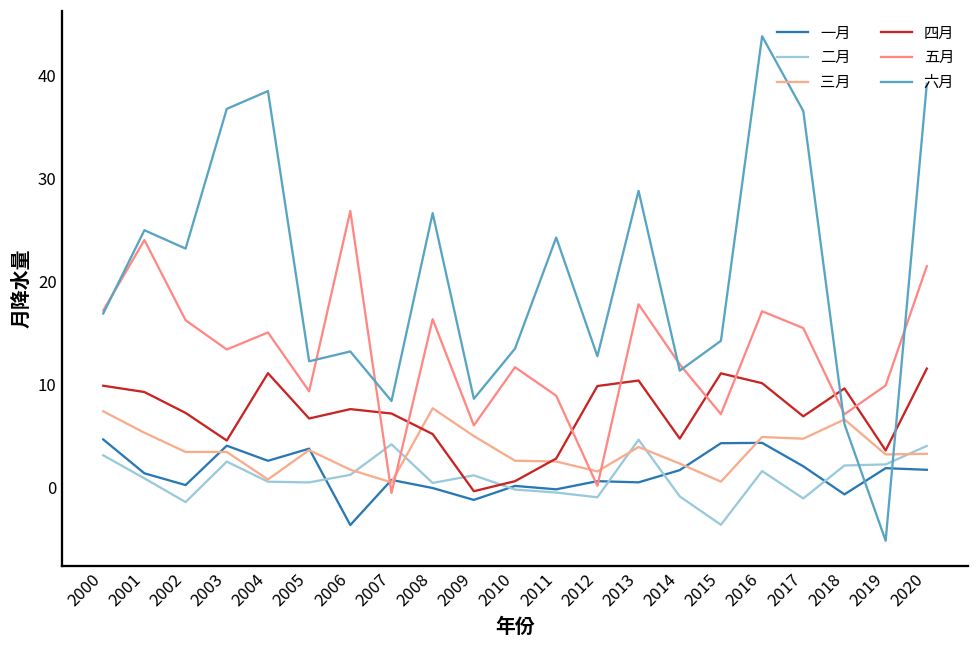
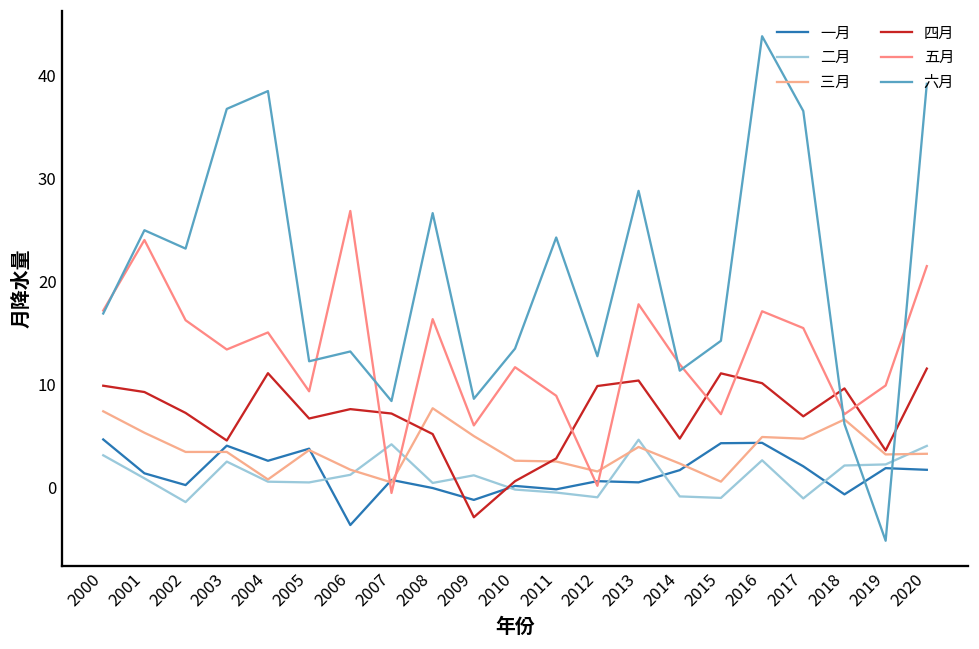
  {
    "一月": {
      "2000": 5,
      "2001": 1,
      "2002": 0,
      "2003": 4,
      "2004": 3,
      "2006": -4,
      "2008": 0,
      "2009": -1,
      "2010": 0,
      "2011": 0,
      "2012": 1,
      "2013": 0,
      "2014": 2,
      "2015": 4,
      "2016": 4,
      "2017": 2,
      "2018": -1,
      "2019": 2,
      "2020": 2
    },
    "二月": {
      "2000": 3,
      "2001": 1,
      "2002": -1,
      "2003": 2,
      "2005": 0,
      "2006": 1,
      "2007": 4,
      "2008": 0,
      "2009": 1,
      "2010": 0,
      "2011": -1,
      "2012": -1,
      "2013": 5,
      "2014": -1,
-     "2015": -4,
-     "2016": 2,
+     "2015": -1,
+     "2016": 3,
      "2017": -1,
      "2018": 2,
      "2019": 2,
      "2020": 4
    },
    "四月": {
      "2000": 10,
      "2001": 9,
      "2002": 7,
      "2003": 5,
      "2004": 11,
      "2005": 7,
      "2006": 8,
      "2007": 7,
      "2008": 5,
-     "2009": 0,
+     "2009": -3,
      "2010": 1,
      "2011": 3,
      "2012": 10,
      "2013": 10,
      "2014": 5,
      "2015": 11,
      "2016": 10,
      "2017": 7,
      "2018": 10,
      "2019": 4,
      "2020": 12
    },
    "六月": {
      "2000": 17,
      "2001": 25,
      "2002": 23,
      "2003": 37,
      "2004": 39,
      "2005": 12,
      "2006": 13,
      "2007": 8,
      "2008": 27,
      "2009": 9,
      "2010": 13,
      "2011": 24,
      "2012": 13,
      "2013": 29,
      "2014": 11,
      "2015": 14,
      "2016": 44,
      "2017": 37,
      "2018": 6,
      "2019": -5,
      "2020": 39
    }
  }
